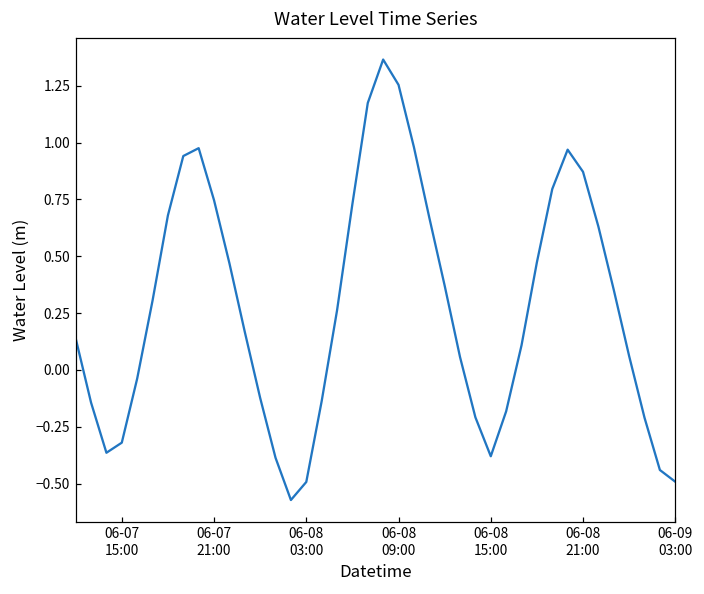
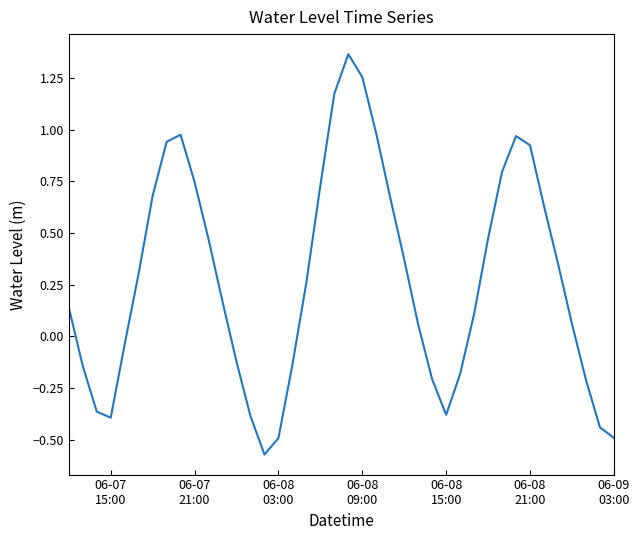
  {
-   "06-07 15:00": -0.32,
+   "06-07 15:00": -0.39,
    "06-07 21:00": 0.75,
    "06-08 03:00": -0.49,
    "06-08 09:00": 1.25,
    "06-08 15:00": -0.38,
-   "06-08 21:00": 0.87,
+   "06-08 21:00": 0.92,
    "06-09 03:00": -0.49
  }
